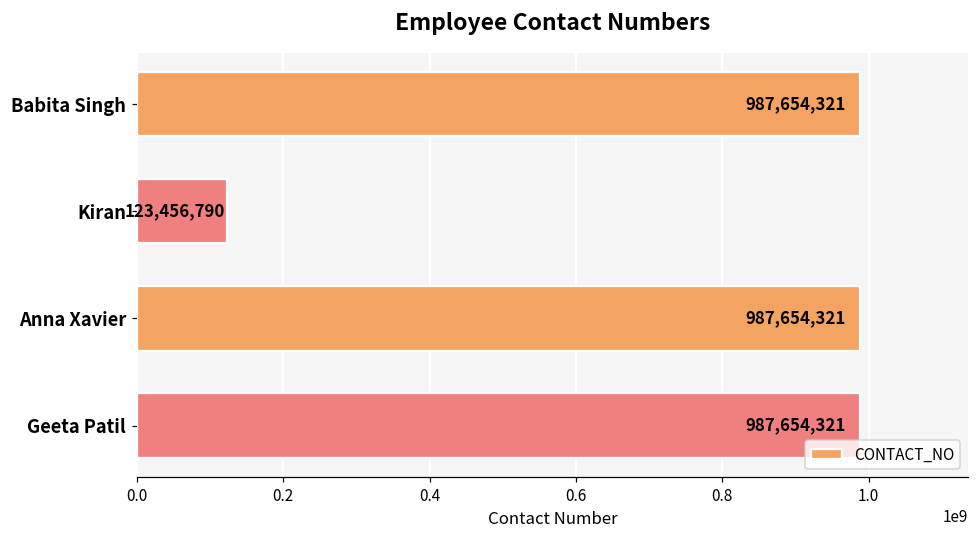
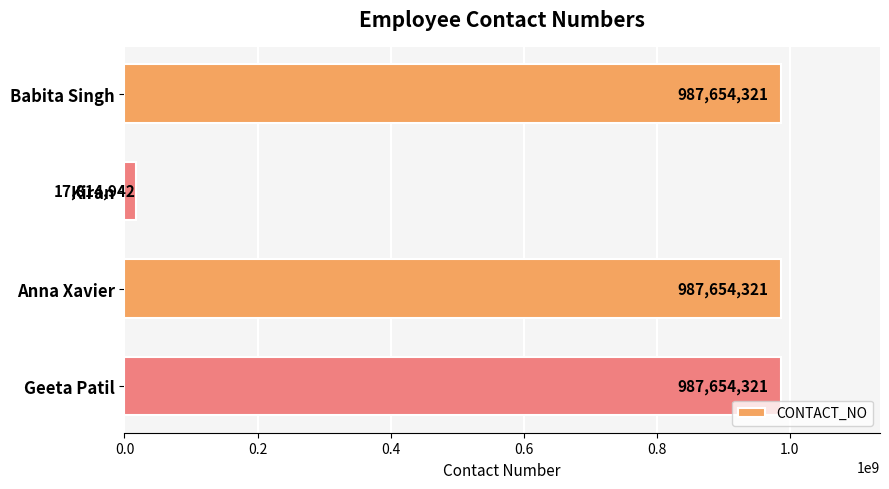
  {
    "Babita Singh": "987,654,321",
-   "Kiran": "123,456,790",
+   "Kiran": "17,814,942",
    "Anna Xavier": "987,654,321",
    "Geeta Patil": "987,654,321"
  }
